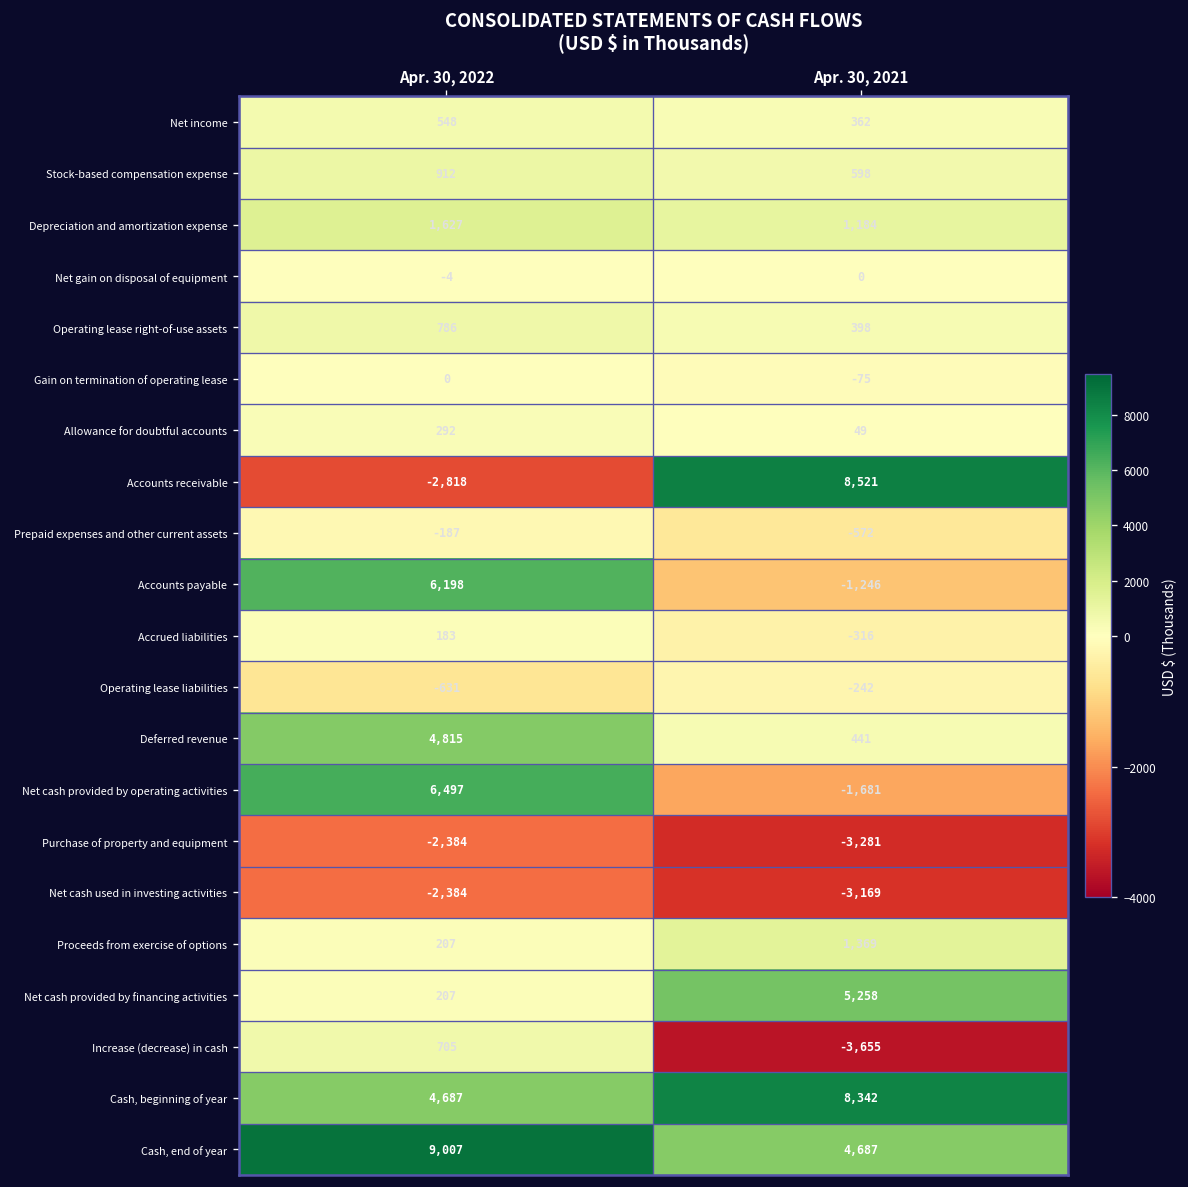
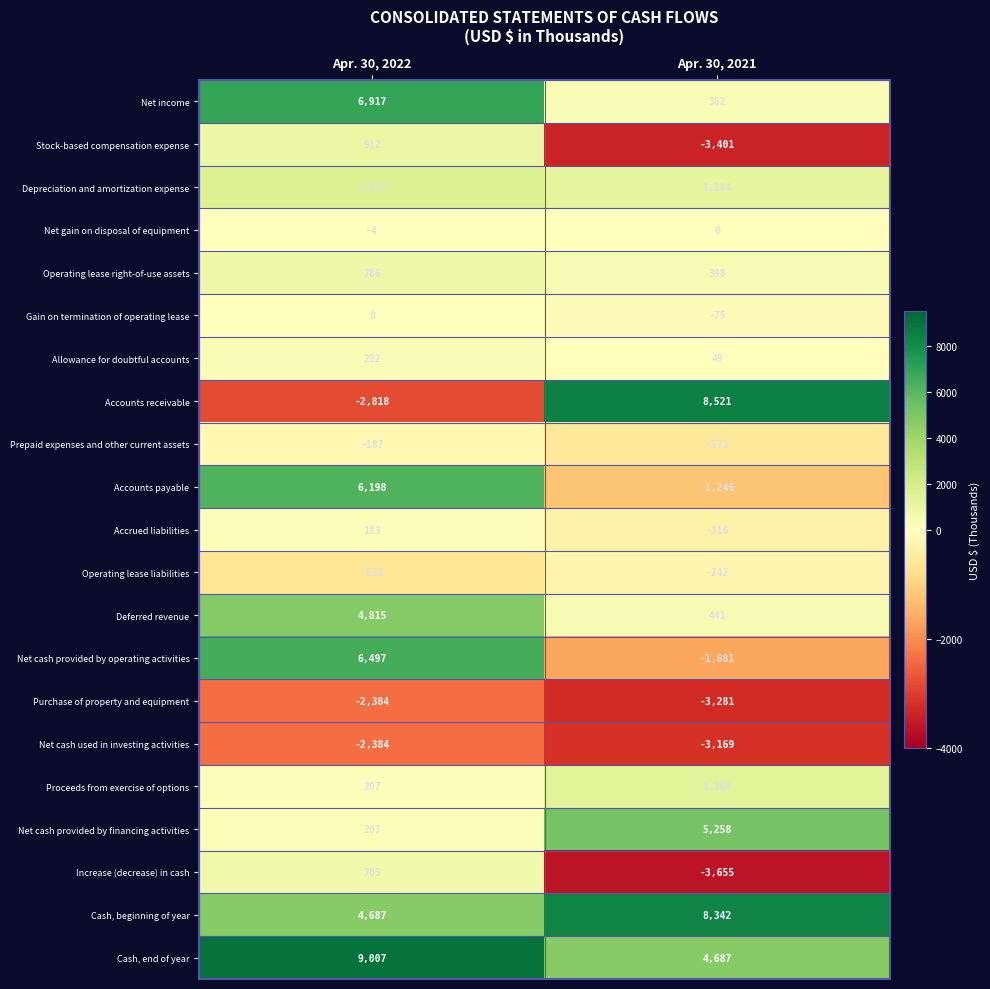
  {
    "Net income": {
-     "Apr. 30, 2022": "548"
+     "Apr. 30, 2022": "6,917"
    },
    "Stock-based compensation expense": {
      "Apr. 30, 2022": "912",
-     "Apr. 30, 2021": "598"
+     "Apr. 30, 2021": "-3,401"
    },
    "Depreciation and amortization expense": {
      "Apr. 30, 2022": "1,627",
      "Apr. 30, 2021": "1,184"
    },
    "Operating lease right-of-use assets": {
      "Apr. 30, 2022": "786"
    },
    "Accounts receivable": {
      "Apr. 30, 2022": "-2,818",
      "Apr. 30, 2021": "8,521"
    },
    "Prepaid expenses and other current assets": {
      "Apr. 30, 2021": "-572"
    },
    "Accounts payable": {
      "Apr. 30, 2022": "6,198",
      "Apr. 30, 2021": "-1,246"
    },
    "Accrued liabilities": {
      "Apr. 30, 2021": "-316"
    },
    "Operating lease liabilities": {
      "Apr. 30, 2022": "-631",
      "Apr. 30, 2021": "-242"
    },
    "Deferred revenue": {
      "Apr. 30, 2022": "4,815"
    },
    "Net cash provided by operating activities": {
      "Apr. 30, 2022": "6,497",
      "Apr. 30, 2021": "-1,681"
    },
    "Purchase of property and equipment": {
      "Apr. 30, 2022": "-2,384",
      "Apr. 30, 2021": "-3,281"
    },
    "Net cash used in investing activities": {
      "Apr. 30, 2022": "-2,384",
      "Apr. 30, 2021": "-3,169"
    },
    "Proceeds from exercise of options": {
      "Apr. 30, 2021": "1,369"
    },
    "Net cash provided by financing activities": {
      "Apr. 30, 2021": "5,258"
    },
    "Increase (decrease) in cash": {
      "Apr. 30, 2022": "705",
      "Apr. 30, 2021": "-3,655"
    },
    "Cash, beginning of year": {
      "Apr. 30, 2022": "4,687",
      "Apr. 30, 2021": "8,342"
    },
    "Cash, end of year": {
      "Apr. 30, 2022": "9,007",
      "Apr. 30, 2021": "4,687"
    }
  }
